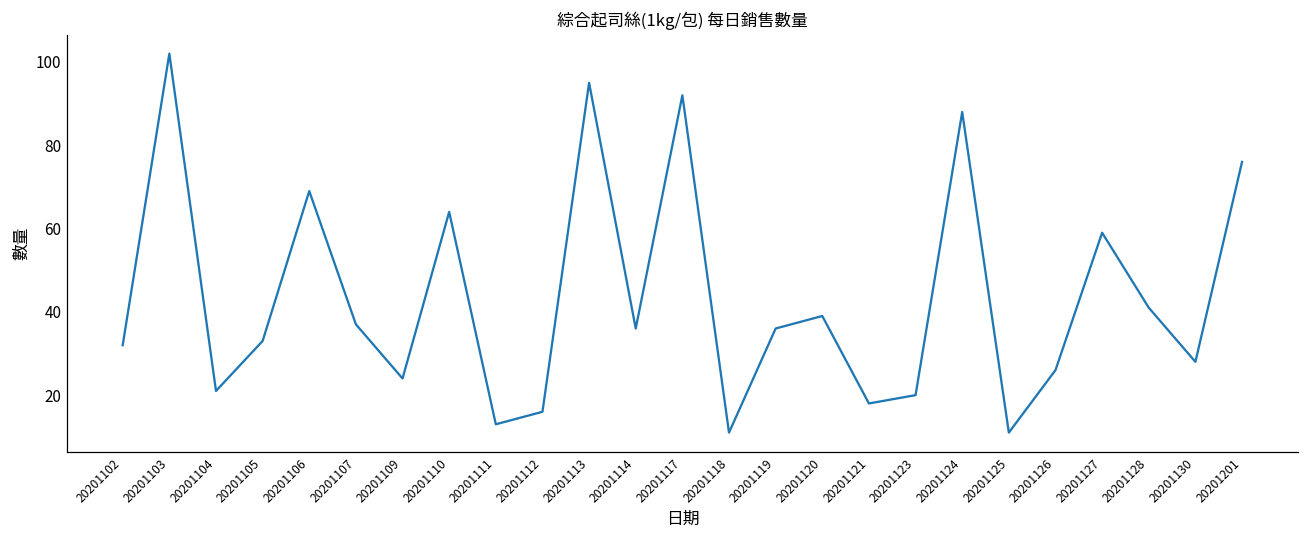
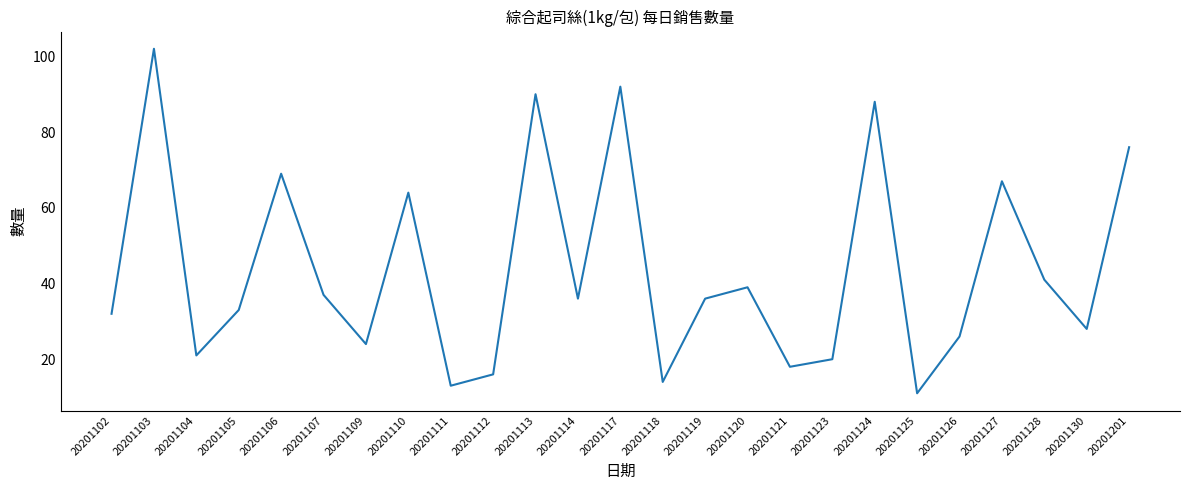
  {
    "20201102": 32,
    "20201103": 102,
    "20201104": 21,
    "20201105": 33,
    "20201106": 69,
    "20201107": 37,
    "20201109": 24,
    "20201110": 64,
    "20201111": 13,
    "20201112": 16,
-   "20201113": 95,
+   "20201113": 90,
    "20201114": 36,
    "20201117": 92,
-   "20201118": 11,
+   "20201118": 14,
    "20201119": 36,
    "20201120": 39,
    "20201121": 18,
    "20201123": 20,
    "20201124": 88,
    "20201125": 11,
    "20201126": 26,
-   "20201127": 59,
+   "20201127": 67,
    "20201128": 41,
    "20201130": 28,
    "20201201": 76
  }
